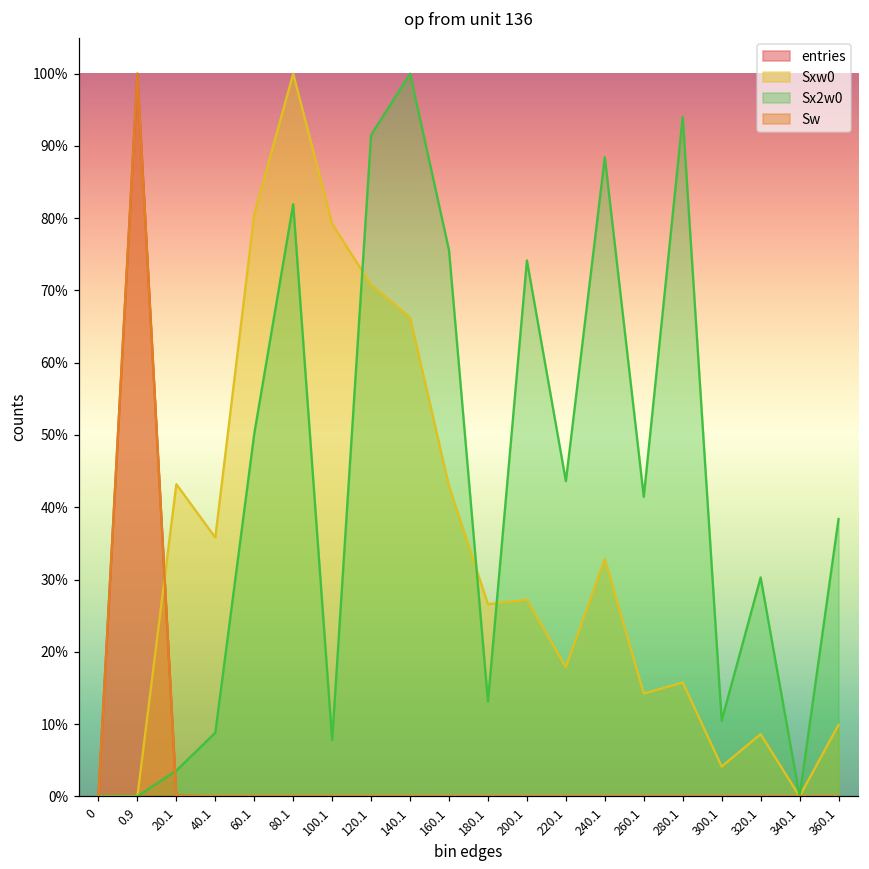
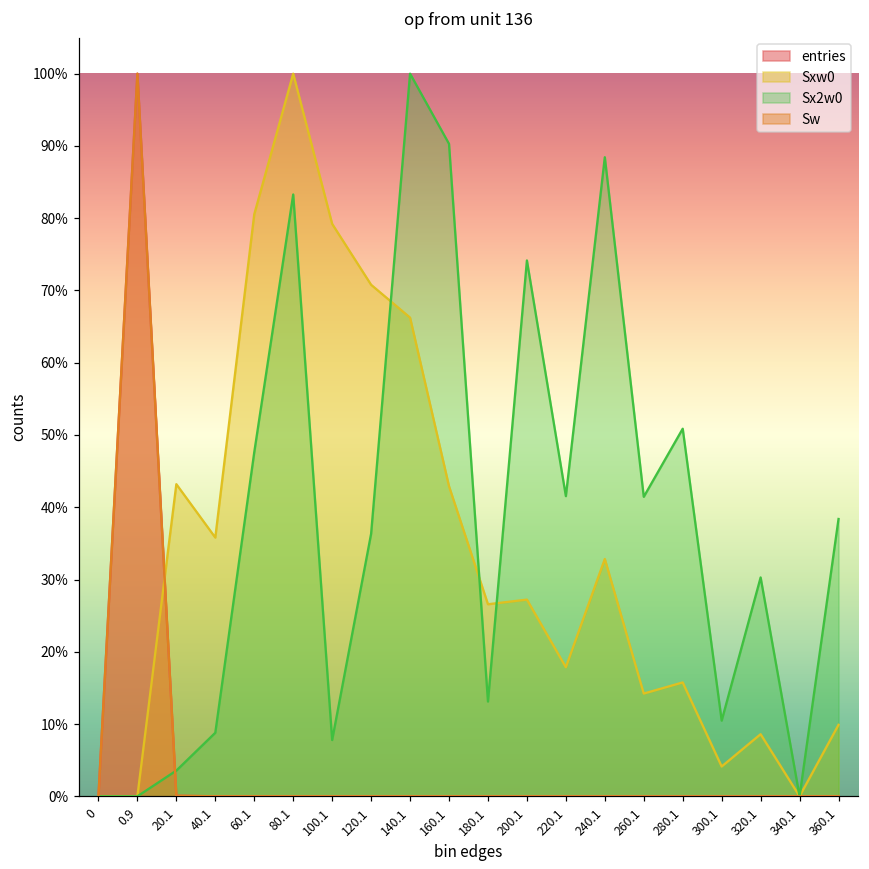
  {
    "Sx2w0": {
      "20.1": "4%",
      "40.1": "9%",
-     "60.1": "50%",
-     "80.1": "82%",
+     "60.1": "48%",
+     "80.1": "83%",
      "100.1": "8%",
-     "120.1": "92%",
+     "120.1": "36%",
      "140.1": "100%",
-     "160.1": "76%",
+     "160.1": "90%",
      "180.1": "13%",
      "200.1": "74%",
-     "220.1": "44%",
+     "220.1": "42%",
      "240.1": "88%",
      "260.1": "41%",
-     "280.1": "94%",
+     "280.1": "51%",
      "300.1": "10%",
      "320.1": "30%",
      "360.1": "38%"
    }
  }
